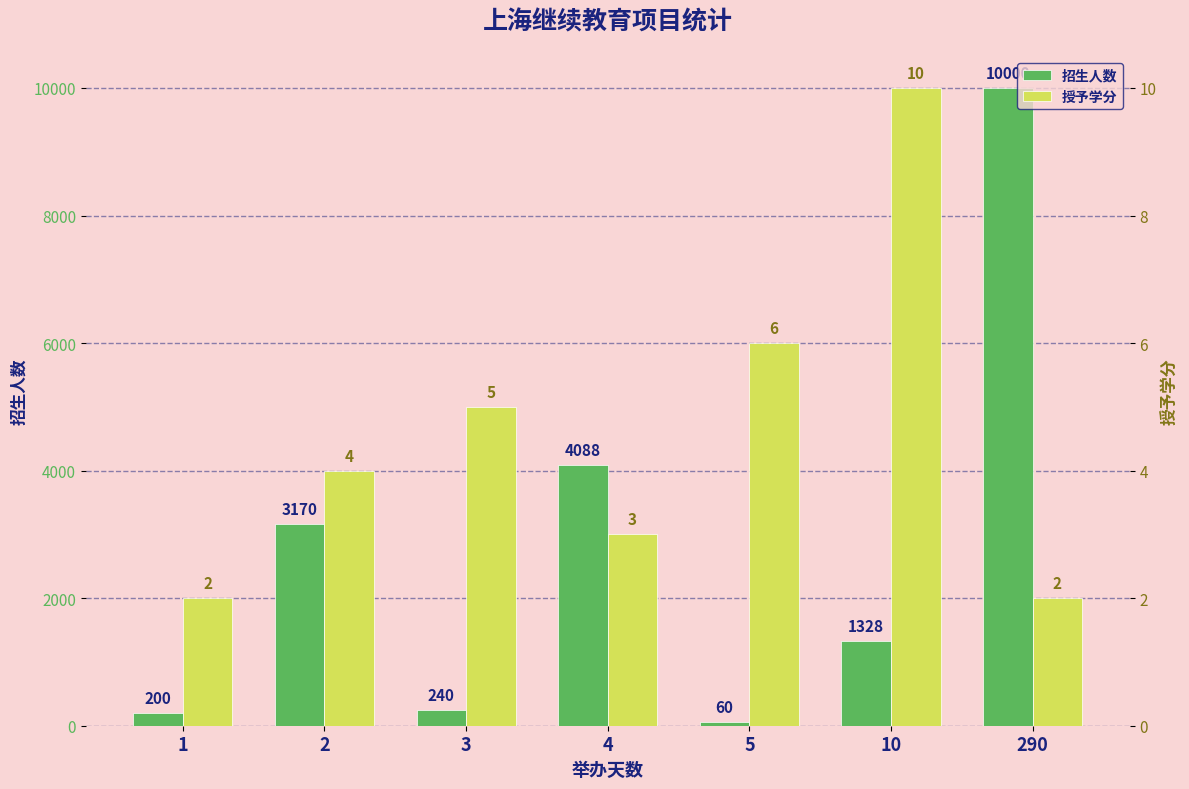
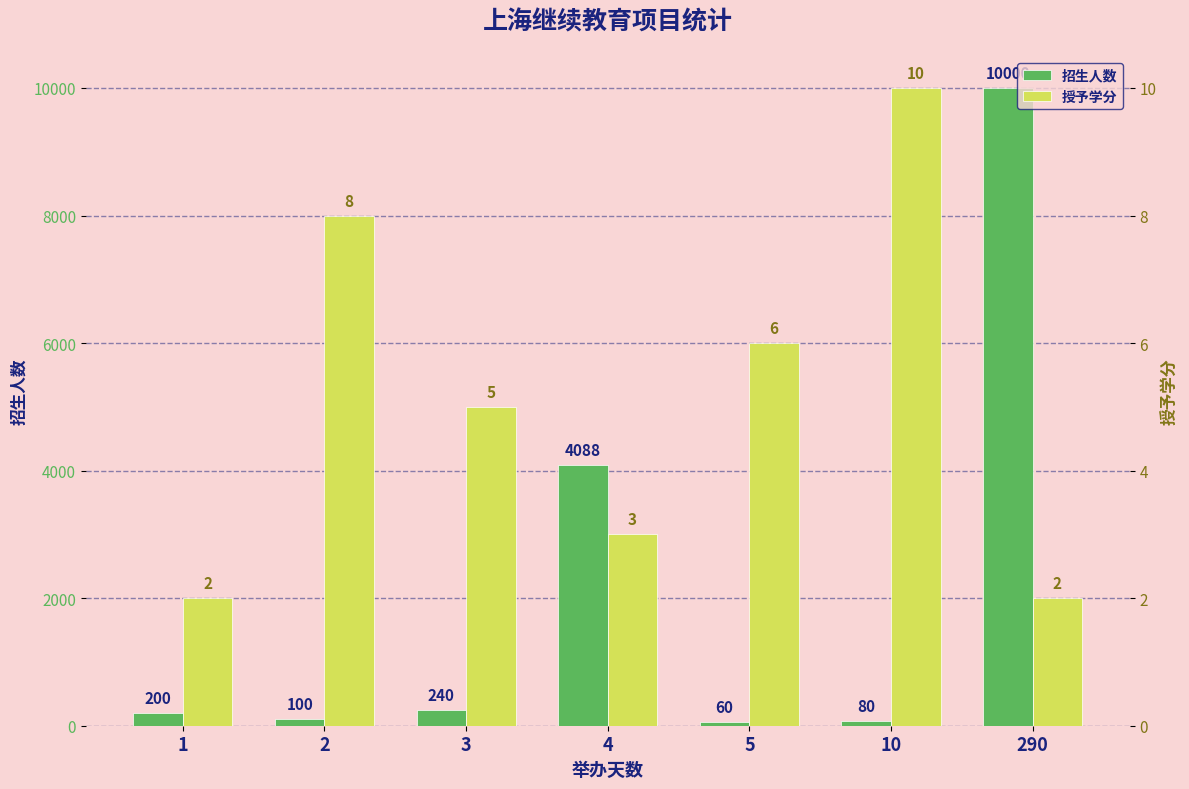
  {
    "招生人数": {
      "1": 200,
-     "2": 3170,
+     "2": 100,
      "3": 240,
      "4": 4088,
      "5": 60,
-     "10": 1328
+     "10": 80
    },
    "授予学分": {
      "1": 2,
-     "2": 4,
+     "2": 8,
      "3": 5,
      "4": 3,
      "5": 6,
      "10": 10,
      "290": 2
    }
  }
